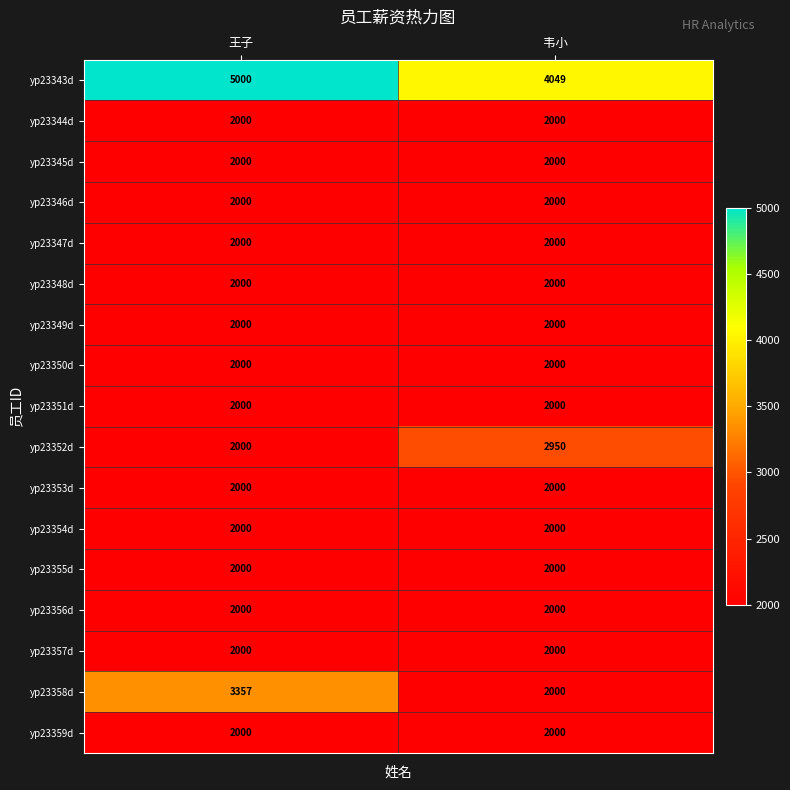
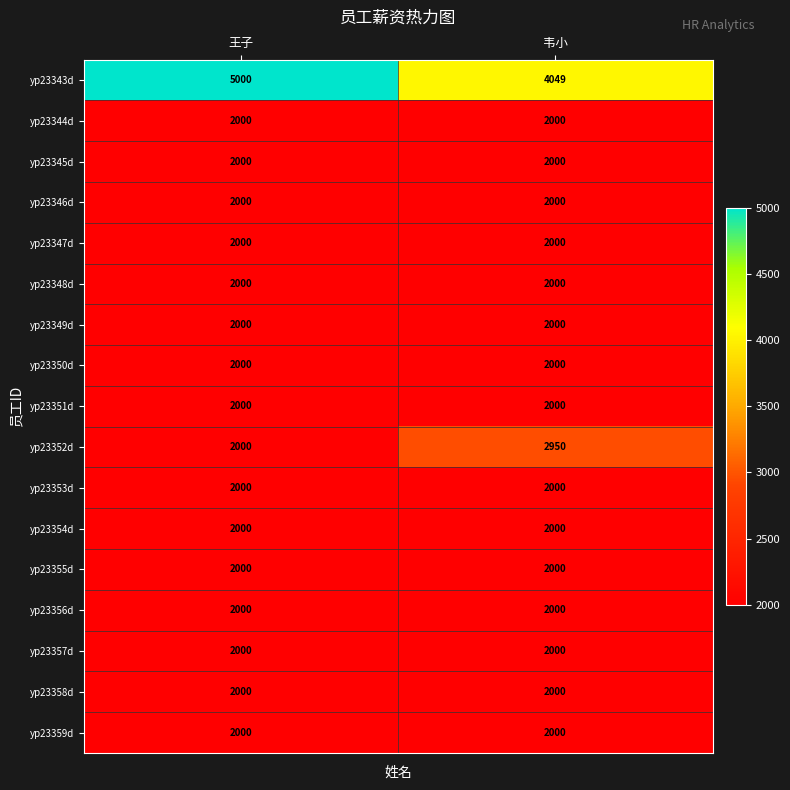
  {
    "yp23343d": {
      "王子": 5000,
      "韦小": 4049
    },
    "yp23344d": {
      "王子": 2000,
      "韦小": 2000
    },
    "yp23345d": {
      "王子": 2000,
      "韦小": 2000
    },
    "yp23346d": {
      "王子": 2000,
      "韦小": 2000
    },
    "yp23347d": {
      "王子": 2000,
      "韦小": 2000
    },
    "yp23348d": {
      "王子": 2000,
      "韦小": 2000
    },
    "yp23349d": {
      "王子": 2000,
      "韦小": 2000
    },
    "yp23350d": {
      "王子": 2000,
      "韦小": 2000
    },
    "yp23351d": {
      "王子": 2000,
      "韦小": 2000
    },
    "yp23352d": {
      "王子": 2000,
      "韦小": 2950
    },
    "yp23353d": {
      "王子": 2000,
      "韦小": 2000
    },
    "yp23354d": {
      "王子": 2000,
      "韦小": 2000
    },
    "yp23355d": {
      "王子": 2000,
      "韦小": 2000
    },
    "yp23356d": {
      "王子": 2000,
      "韦小": 2000
    },
    "yp23357d": {
      "王子": 2000,
      "韦小": 2000
    },
    "yp23358d": {
-     "王子": 3357,
+     "王子": 2000,
      "韦小": 2000
    },
    "yp23359d": {
      "王子": 2000,
      "韦小": 2000
    }
  }
